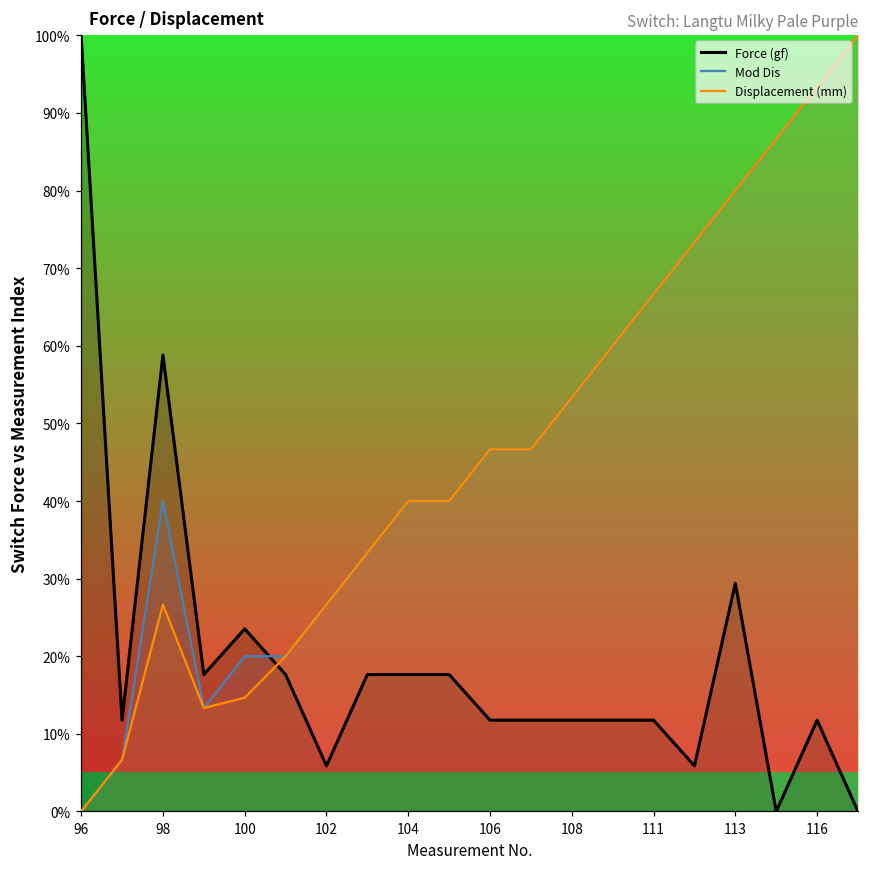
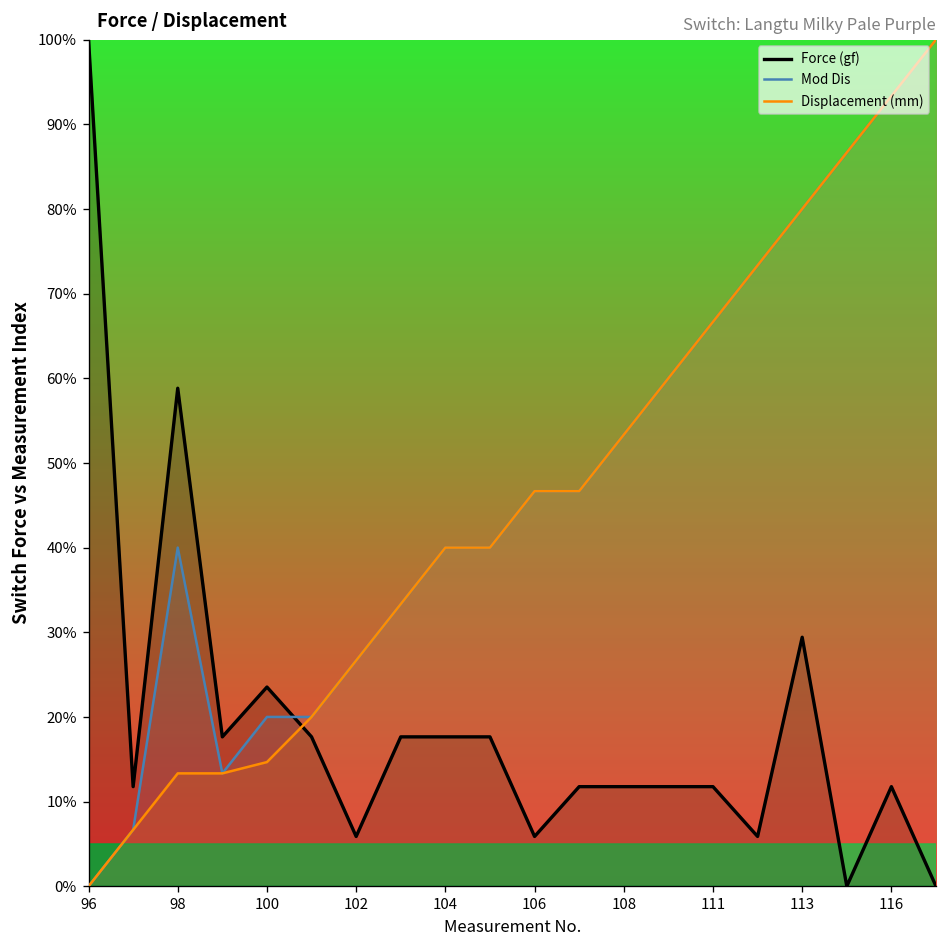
  {
    "Force (gf)": {
      "96": "100%",
      "98": "59%",
      "100": "24%",
      "102": "6%",
      "104": "18%",
-     "106": "12%",
+     "106": "6%",
      "108": "12%",
      "111": "12%",
      "113": "29%",
      "116": "12%"
    },
    "Mod Dis": {
      "98": "40%",
      "100": "20%"
    },
    "Displacement (mm)": {
-     "98": "27%",
+     "98": "13%",
      "100": "15%"
    }
  }
